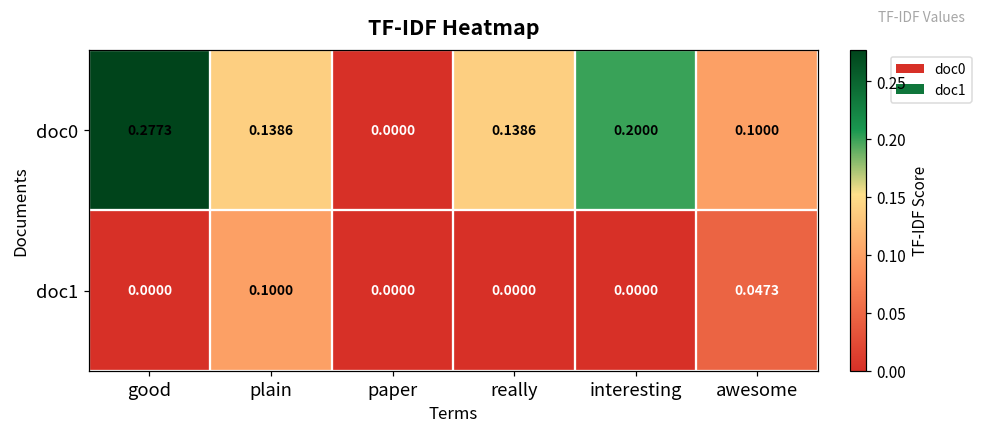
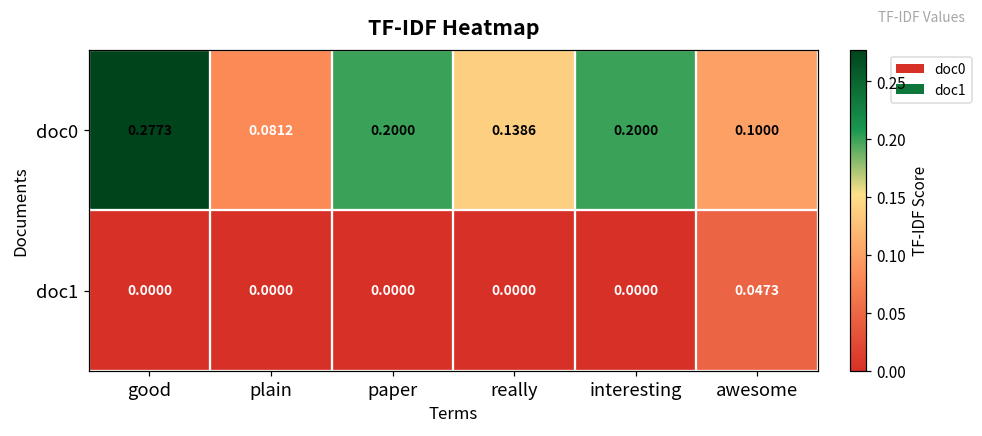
  {
    "doc0": {
      "good": 0.2773,
-     "plain": 0.1386,
-     "paper": 0.0000,
+     "plain": 0.0812,
+     "paper": 0.2000,
      "really": 0.1386,
      "interesting": 0.2000,
      "awesome": 0.1000
    },
    "doc1": {
      "good": 0.0000,
-     "plain": 0.1000,
+     "plain": 0.0000,
      "paper": 0.0000,
      "really": 0.0000,
      "interesting": 0.0000,
      "awesome": 0.0473
    }
  }
